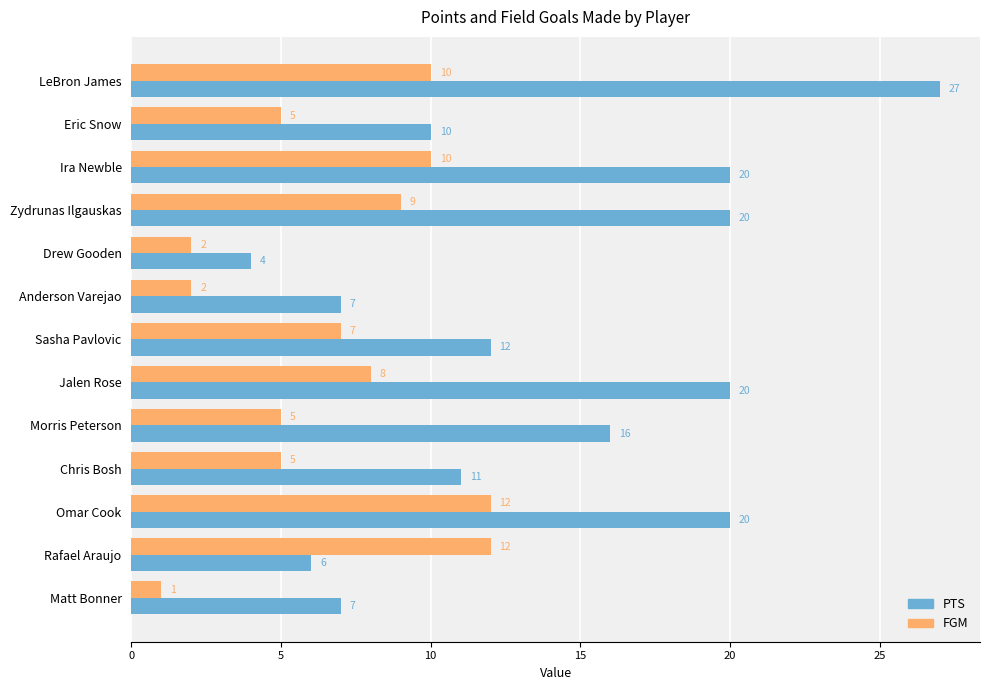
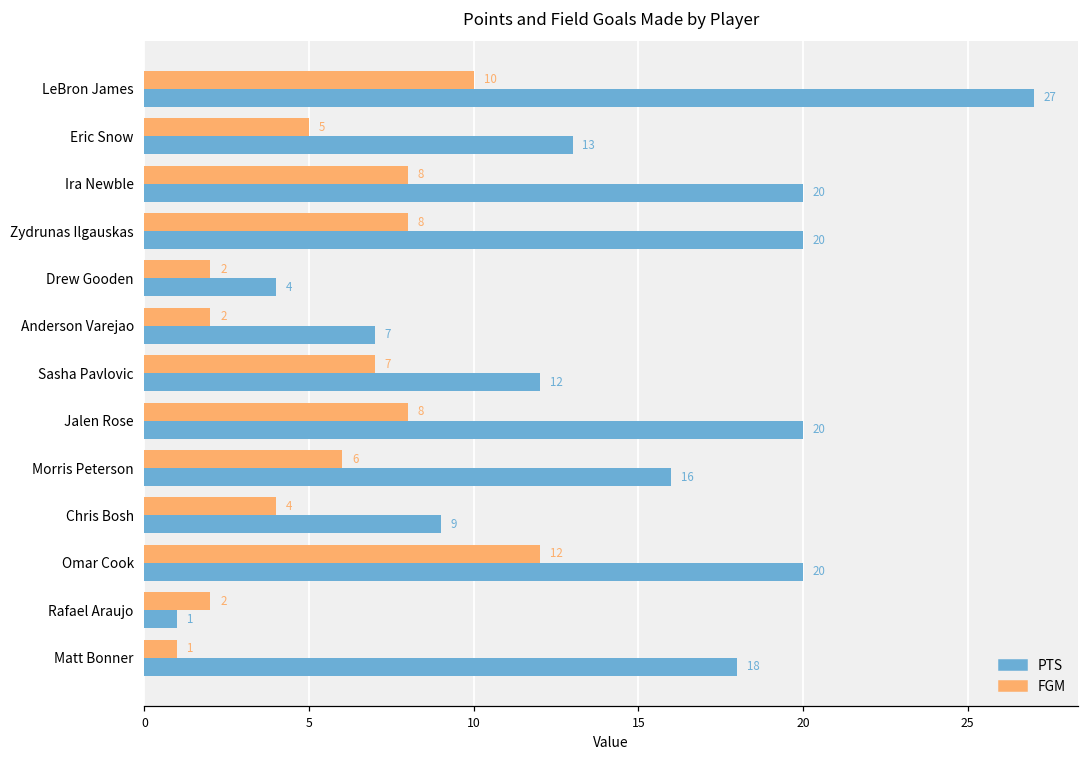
  {
    "PTS": {
      "LeBron James": 27,
-     "Eric Snow": 10,
+     "Eric Snow": 13,
      "Ira Newble": 20,
      "Zydrunas Ilgauskas": 20,
      "Drew Gooden": 4,
      "Anderson Varejao": 7,
      "Sasha Pavlovic": 12,
      "Jalen Rose": 20,
      "Morris Peterson": 16,
-     "Chris Bosh": 11,
+     "Chris Bosh": 9,
      "Omar Cook": 20,
-     "Rafael Araujo": 6,
-     "Matt Bonner": 7
+     "Rafael Araujo": 1,
+     "Matt Bonner": 18
    },
    "FGM": {
      "LeBron James": 10,
      "Eric Snow": 5,
-     "Ira Newble": 10,
-     "Zydrunas Ilgauskas": 9,
+     "Ira Newble": 8,
+     "Zydrunas Ilgauskas": 8,
      "Drew Gooden": 2,
      "Anderson Varejao": 2,
      "Sasha Pavlovic": 7,
      "Jalen Rose": 8,
-     "Morris Peterson": 5,
-     "Chris Bosh": 5,
+     "Morris Peterson": 6,
+     "Chris Bosh": 4,
      "Omar Cook": 12,
-     "Rafael Araujo": 12,
+     "Rafael Araujo": 2,
      "Matt Bonner": 1
    }
  }
